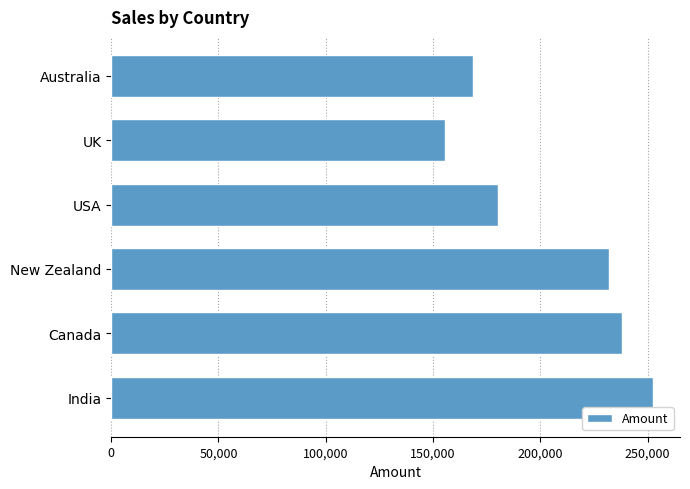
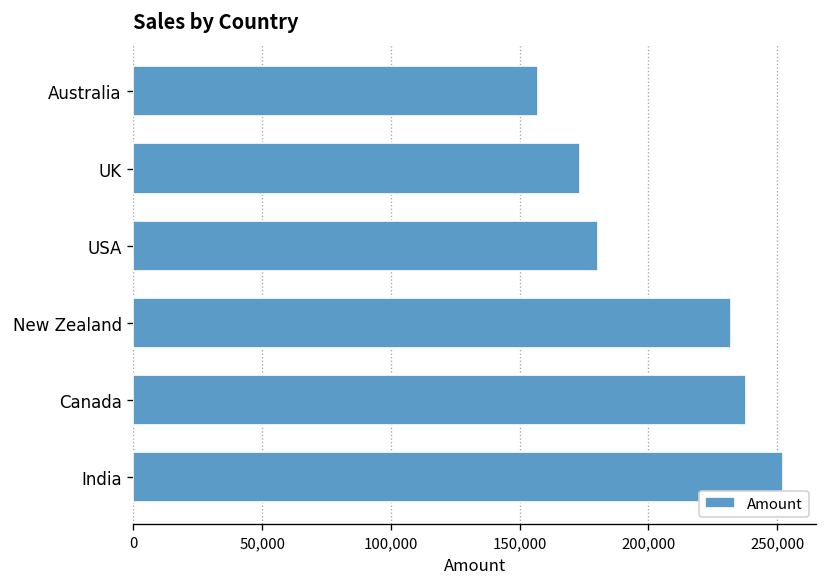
  {
-   "Australia": "169,000",
-   "UK": "156,000",
+   "Australia": "157,000",
+   "UK": "174,000",
    "USA": "180,000",
    "New Zealand": "232,000",
    "Canada": "238,000",
    "India": "252,000"
  }
